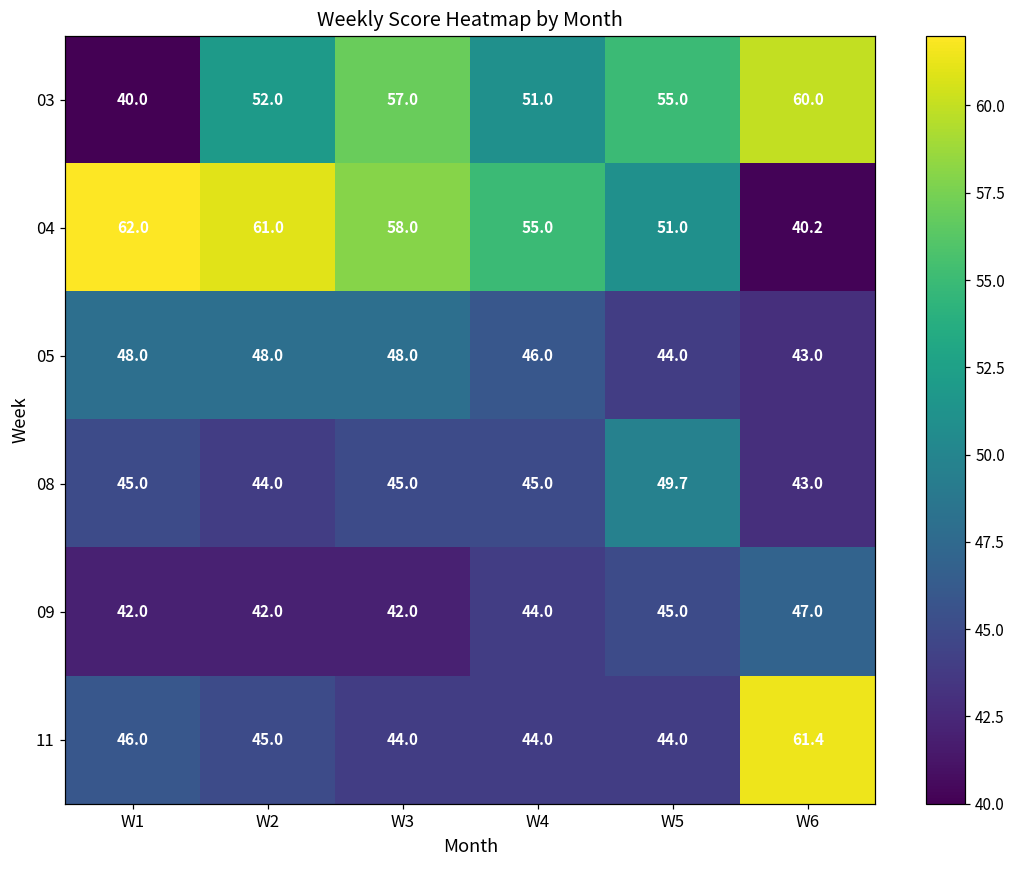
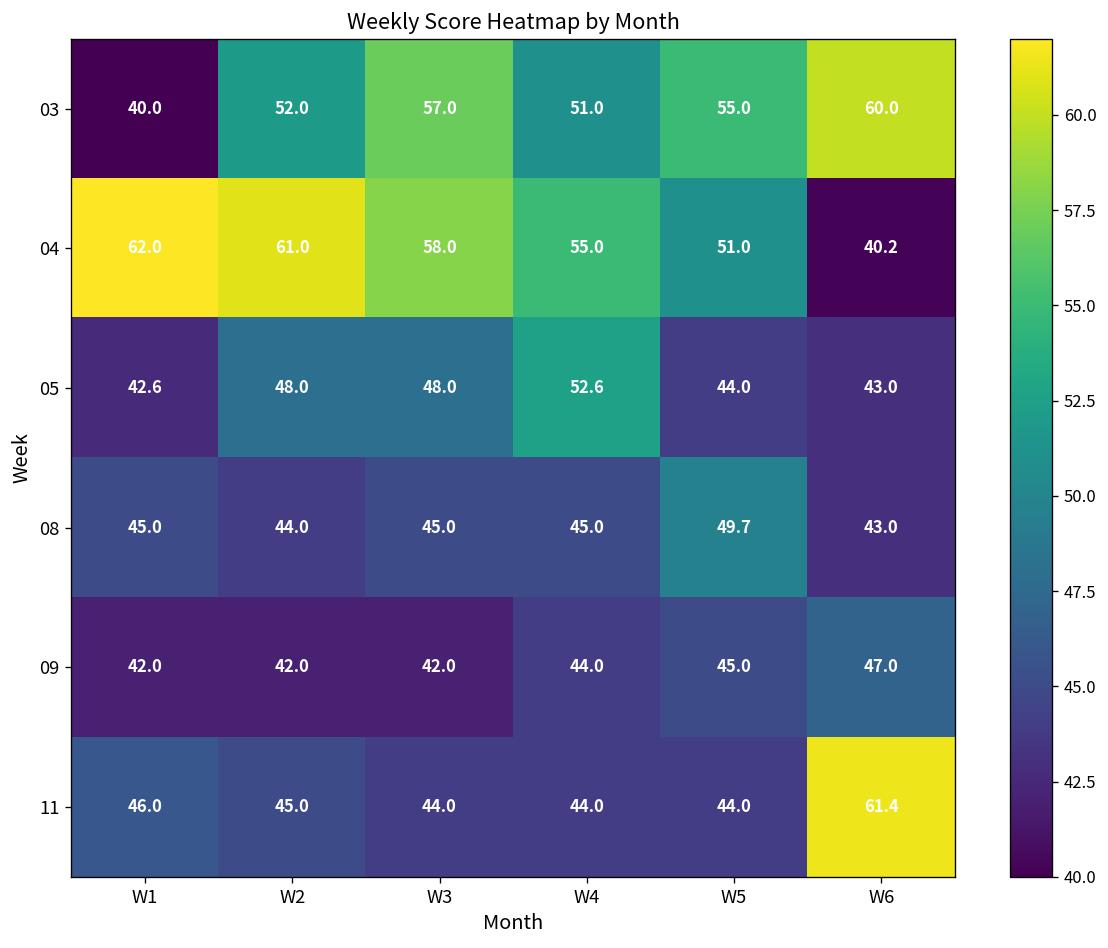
  {
    "03": {
      "W1": 40.0,
      "W2": 52.0,
      "W3": 57.0,
      "W4": 51.0,
      "W5": 55.0,
      "W6": 60.0
    },
    "04": {
      "W1": 62.0,
      "W2": 61.0,
      "W3": 58.0,
      "W4": 55.0,
      "W5": 51.0,
      "W6": 40.2
    },
    "05": {
-     "W1": 48.0,
+     "W1": 42.6,
      "W2": 48.0,
      "W3": 48.0,
-     "W4": 46.0,
+     "W4": 52.6,
      "W5": 44.0,
      "W6": 43.0
    },
    "08": {
      "W1": 45.0,
      "W2": 44.0,
      "W3": 45.0,
      "W4": 45.0,
      "W5": 49.7,
      "W6": 43.0
    },
    "09": {
      "W1": 42.0,
      "W2": 42.0,
      "W3": 42.0,
      "W4": 44.0,
      "W5": 45.0,
      "W6": 47.0
    },
    "11": {
      "W1": 46.0,
      "W2": 45.0,
      "W3": 44.0,
      "W4": 44.0,
      "W5": 44.0,
      "W6": 61.4
    }
  }
